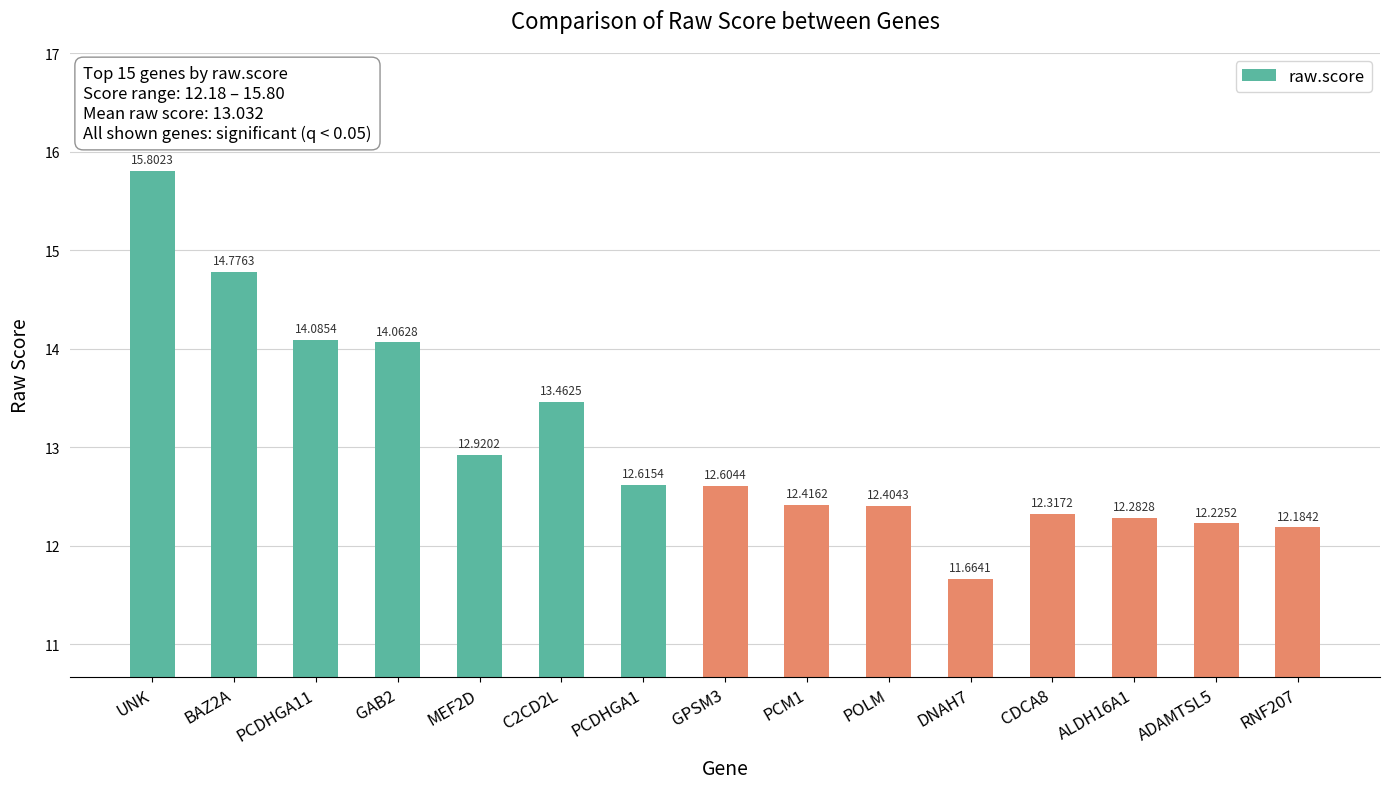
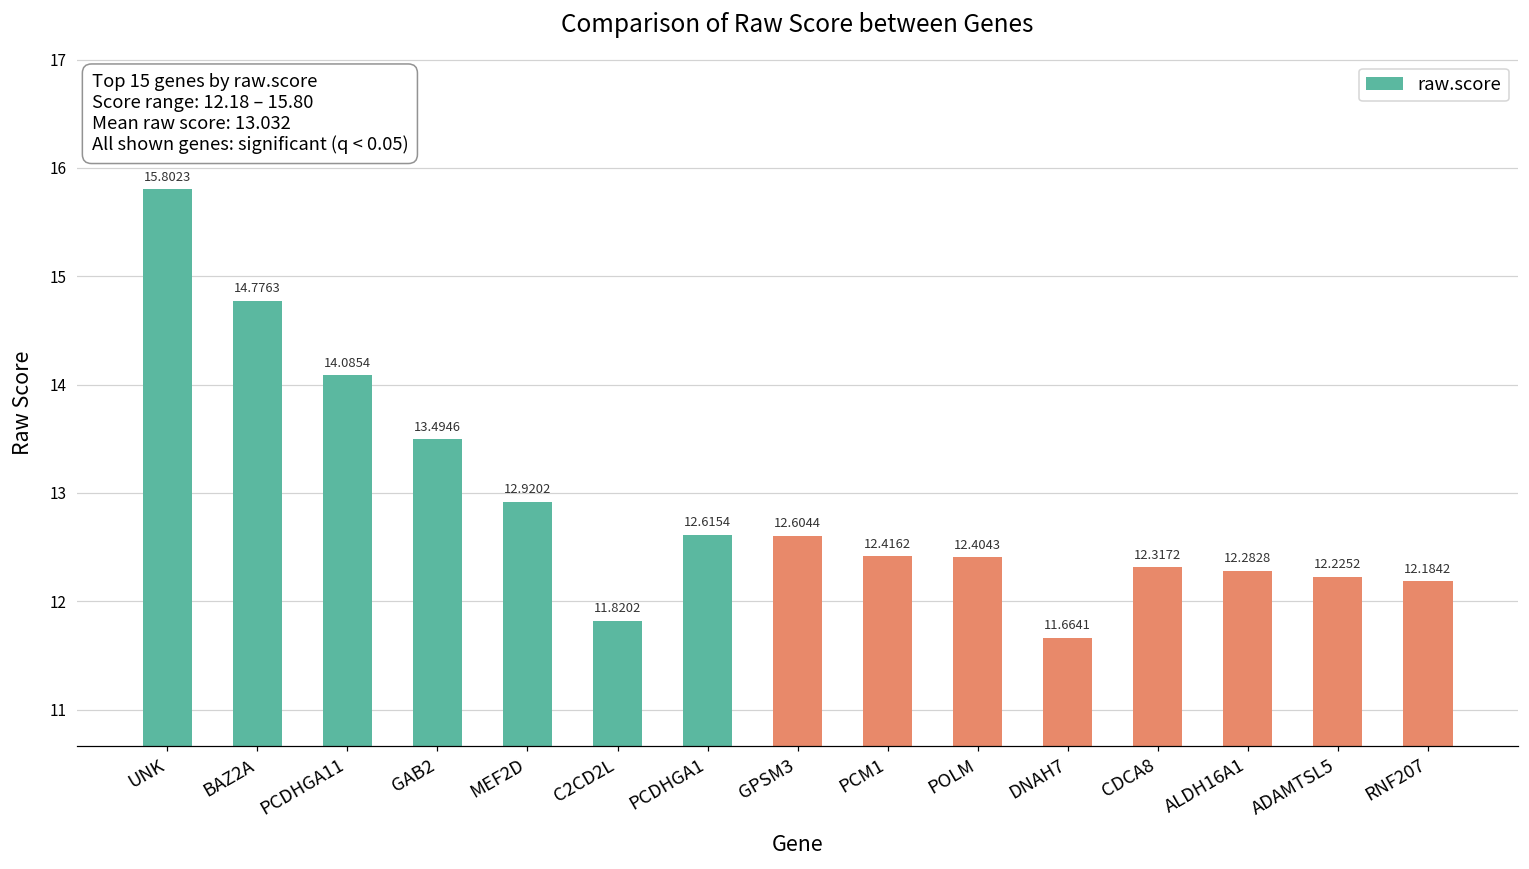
  {
    "UNK": 15.8023,
    "BAZ2A": 14.7763,
    "PCDHGA11": 14.0854,
-   "GAB2": 14.0628,
+   "GAB2": 13.4946,
    "MEF2D": 12.9202,
-   "C2CD2L": 13.4625,
+   "C2CD2L": 11.8202,
    "PCDHGA1": 12.6154,
    "GPSM3": 12.6044,
    "PCM1": 12.4162,
    "POLM": 12.4043,
    "DNAH7": 11.6641,
    "CDCA8": 12.3172,
    "ALDH16A1": 12.2828,
    "ADAMTSL5": 12.2252,
    "RNF207": 12.1842
  }
